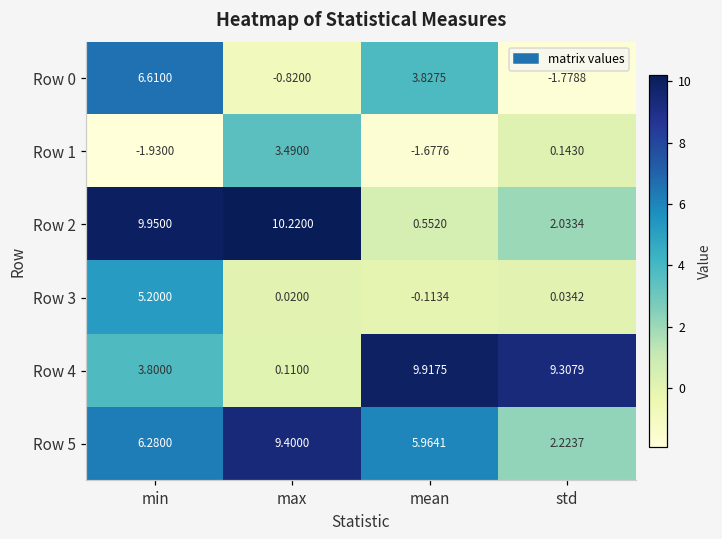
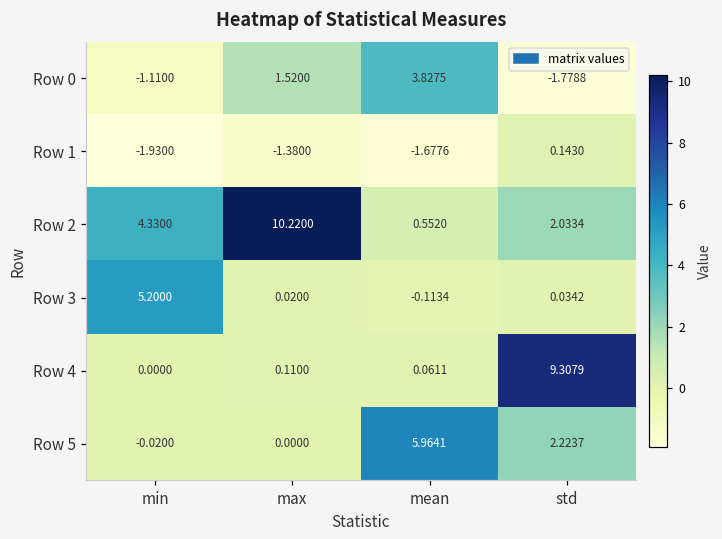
  {
    "Row 0": {
-     "min": 6.6100,
-     "max": -0.8200,
+     "min": -1.1100,
+     "max": 1.5200,
      "mean": 3.8275,
      "std": -1.7788
    },
    "Row 1": {
      "min": -1.9300,
-     "max": 3.4900,
+     "max": -1.3800,
      "mean": -1.6776,
      "std": 0.1430
    },
    "Row 2": {
-     "min": 9.9500,
+     "min": 4.3300,
      "max": 10.2200,
      "mean": 0.5520,
      "std": 2.0334
    },
    "Row 3": {
      "min": 5.2000,
      "max": 0.0200,
      "mean": -0.1134,
      "std": 0.0342
    },
    "Row 4": {
-     "min": 3.8000,
+     "min": 0.0000,
      "max": 0.1100,
-     "mean": 9.9175,
+     "mean": 0.0611,
      "std": 9.3079
    },
    "Row 5": {
-     "min": 6.2800,
-     "max": 9.4000,
+     "min": -0.0200,
+     "max": 0.0000,
      "mean": 5.9641,
      "std": 2.2237
    }
  }
